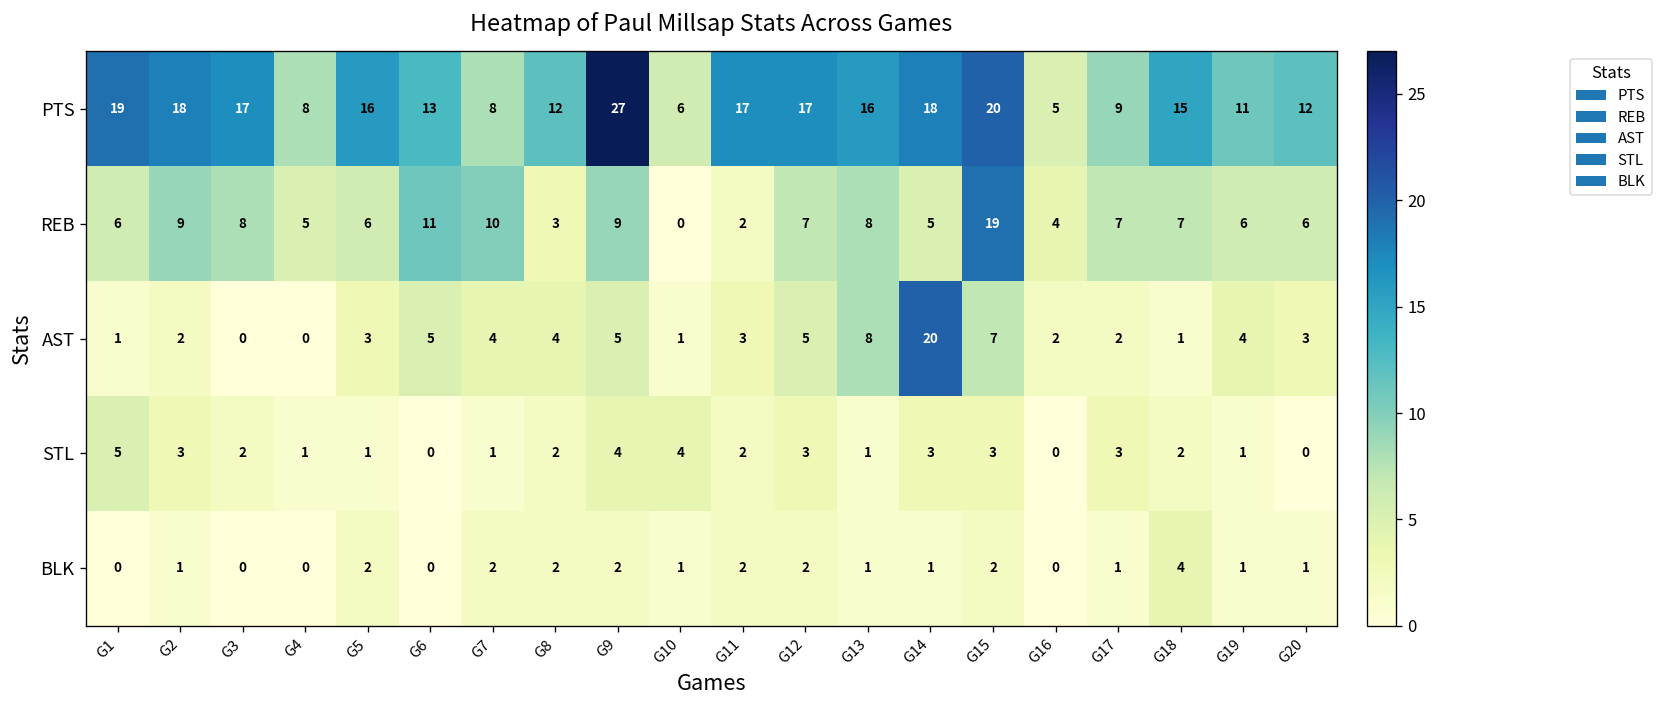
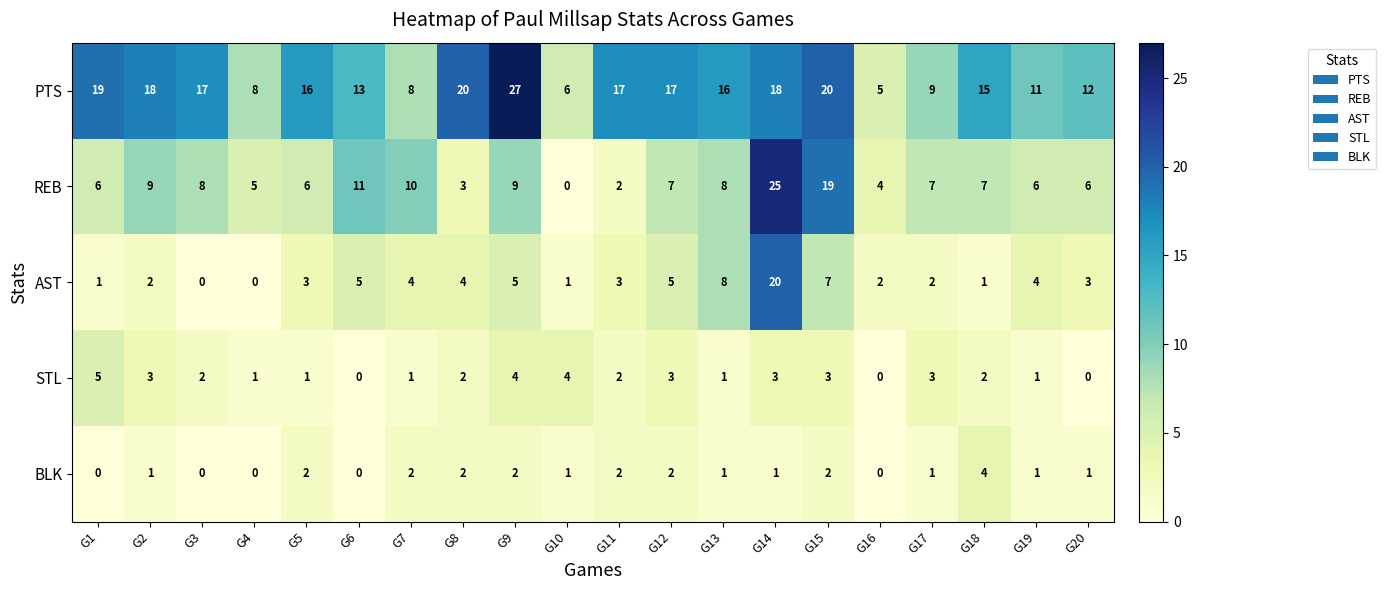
  {
    "PTS": {
      "G1": 19,
      "G2": 18,
      "G3": 17,
      "G4": 8,
      "G5": 16,
      "G6": 13,
      "G7": 8,
-     "G8": 12,
+     "G8": 20,
      "G9": 27,
      "G10": 6,
      "G11": 17,
      "G12": 17,
      "G13": 16,
      "G14": 18,
      "G15": 20,
      "G16": 5,
      "G17": 9,
      "G18": 15,
      "G19": 11,
      "G20": 12
    },
    "REB": {
      "G1": 6,
      "G2": 9,
      "G3": 8,
      "G4": 5,
      "G5": 6,
      "G6": 11,
      "G7": 10,
      "G8": 3,
      "G9": 9,
      "G10": 0,
      "G11": 2,
      "G12": 7,
      "G13": 8,
-     "G14": 5,
+     "G14": 25,
      "G15": 19,
      "G16": 4,
      "G17": 7,
      "G18": 7,
      "G19": 6,
      "G20": 6
    },
    "AST": {
      "G1": 1,
      "G2": 2,
      "G3": 0,
      "G4": 0,
      "G5": 3,
      "G6": 5,
      "G7": 4,
      "G8": 4,
      "G9": 5,
      "G10": 1,
      "G11": 3,
      "G12": 5,
      "G13": 8,
      "G14": 20,
      "G15": 7,
      "G16": 2,
      "G17": 2,
      "G18": 1,
      "G19": 4,
      "G20": 3
    },
    "STL": {
      "G1": 5,
      "G2": 3,
      "G3": 2,
      "G4": 1,
      "G5": 1,
      "G6": 0,
      "G7": 1,
      "G8": 2,
      "G9": 4,
      "G10": 4,
      "G11": 2,
      "G12": 3,
      "G13": 1,
      "G14": 3,
      "G15": 3,
      "G16": 0,
      "G17": 3,
      "G18": 2,
      "G19": 1,
      "G20": 0
    },
    "BLK": {
      "G1": 0,
      "G2": 1,
      "G3": 0,
      "G4": 0,
      "G5": 2,
      "G6": 0,
      "G7": 2,
      "G8": 2,
      "G9": 2,
      "G10": 1,
      "G11": 2,
      "G12": 2,
      "G13": 1,
      "G14": 1,
      "G15": 2,
      "G16": 0,
      "G17": 1,
      "G18": 4,
      "G19": 1,
      "G20": 1
    }
  }
